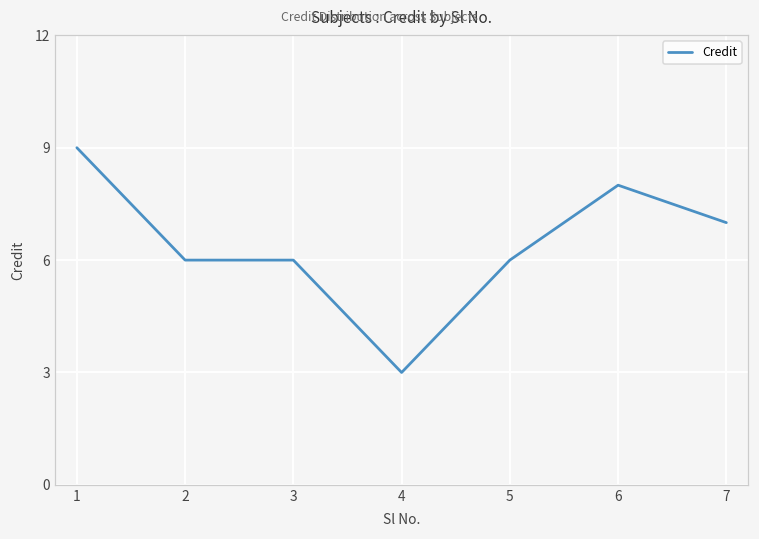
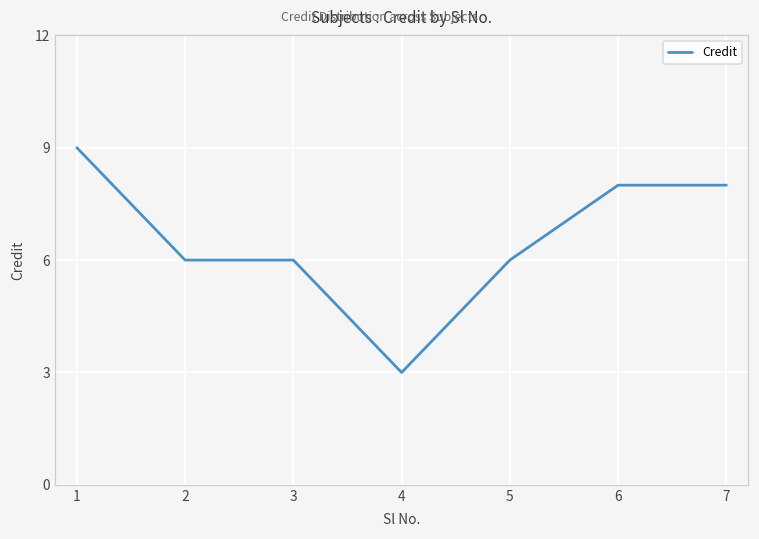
  {
    "1": 9,
    "2": 6,
    "3": 6,
    "4": 3,
    "5": 6,
    "6": 8,
-   "7": 7
+   "7": 8
  }
